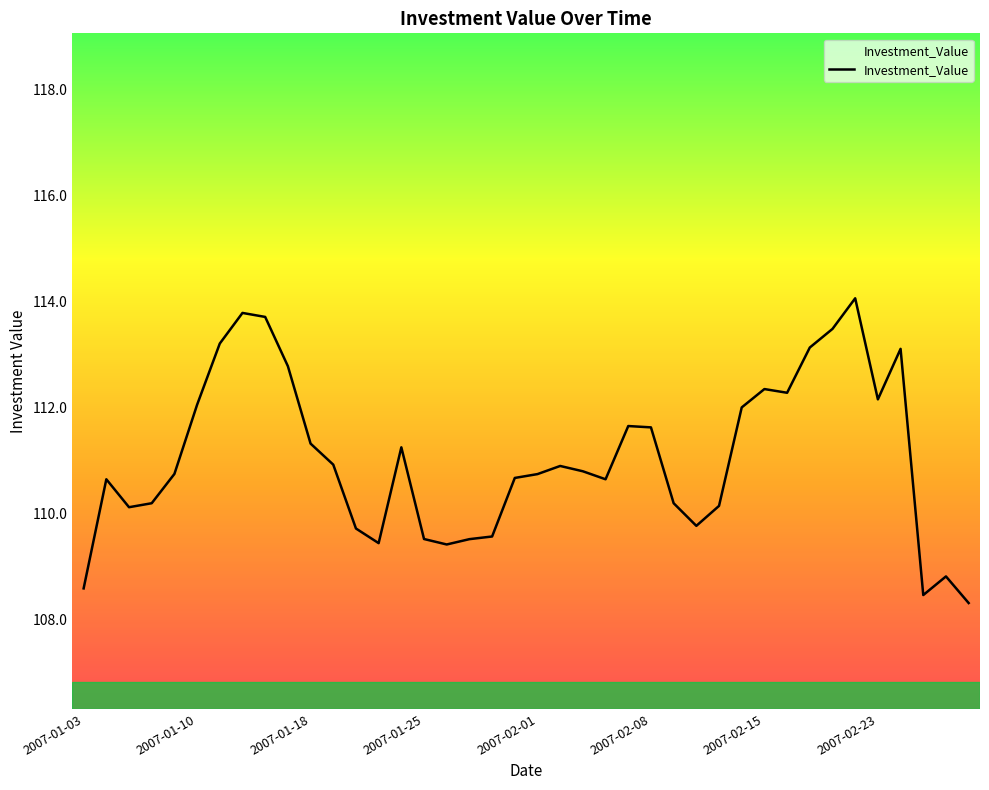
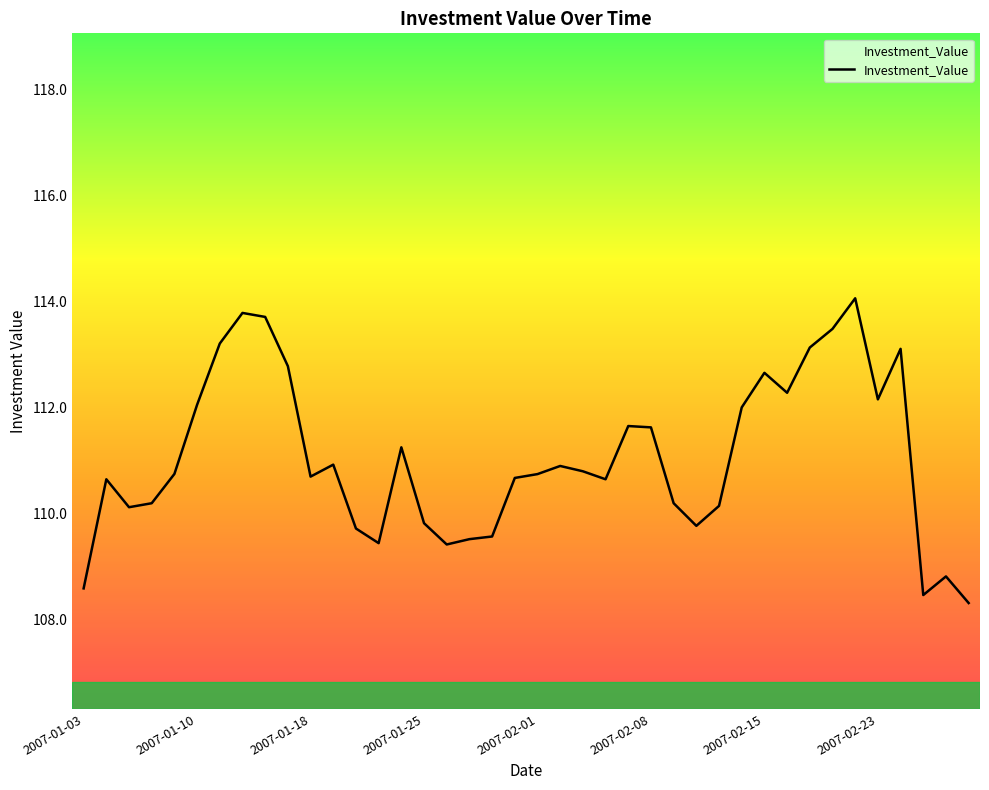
  {
    "2007-01-03": 108.6,
    "2007-01-10": 112.0,
-   "2007-01-18": 111.3,
-   "2007-01-25": 109.5,
+   "2007-01-18": 110.7,
+   "2007-01-25": 109.8,
    "2007-02-01": 110.7,
    "2007-02-08": 111.6,
-   "2007-02-15": 112.3,
+   "2007-02-15": 112.7,
    "2007-02-23": 112.2
  }
